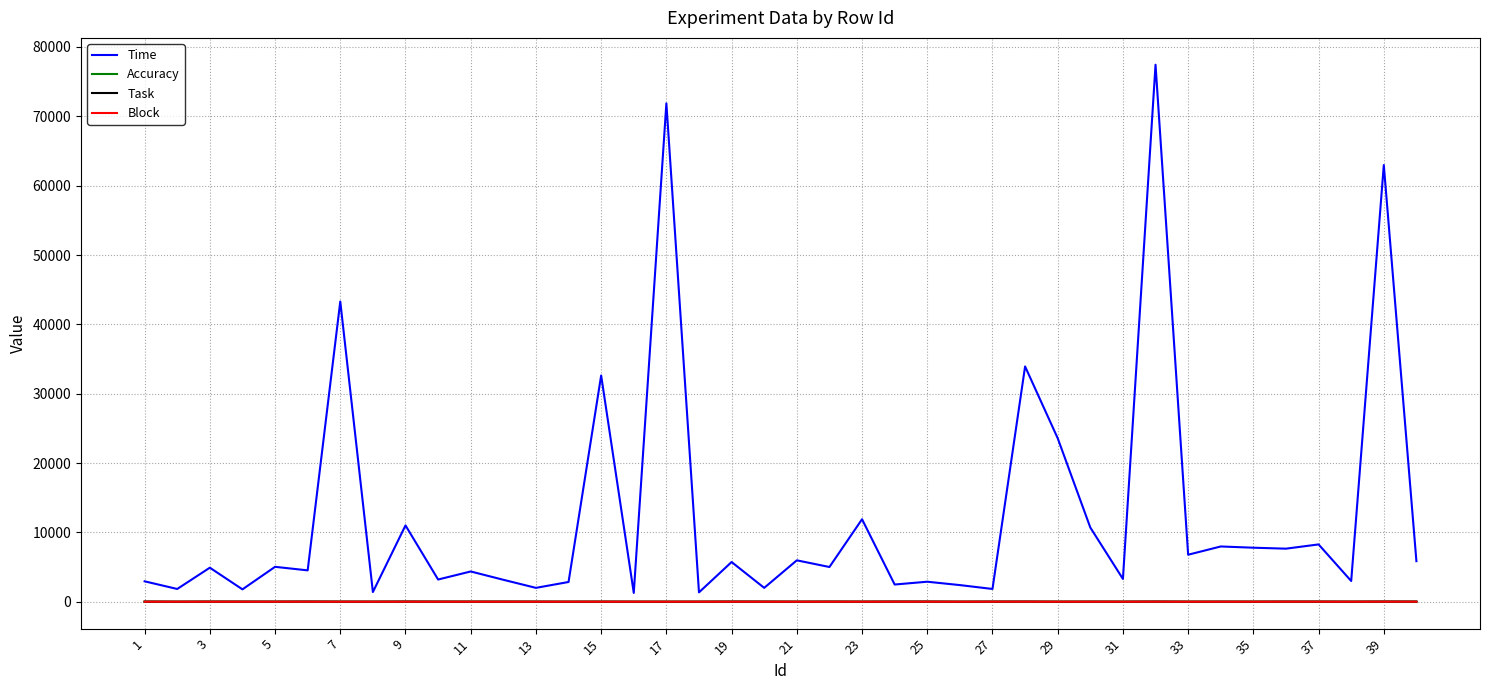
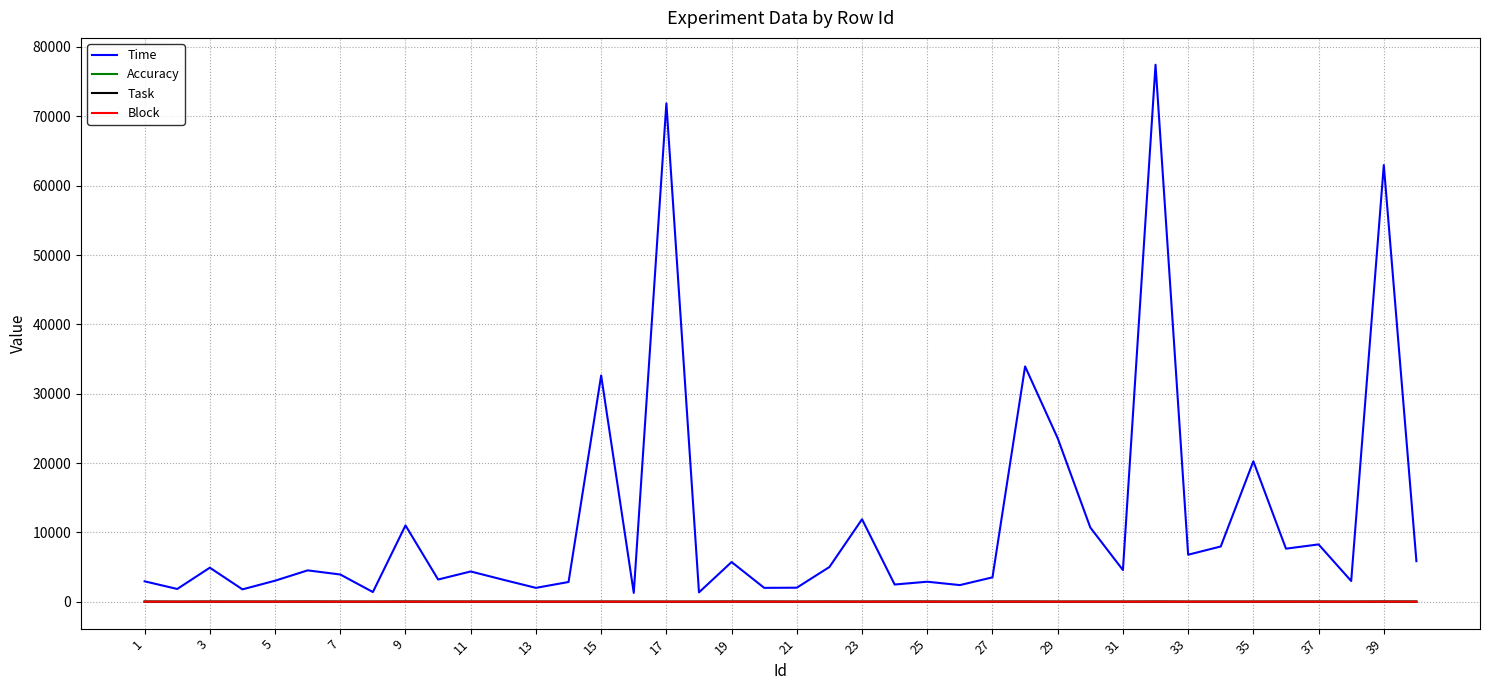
  {
    "Time": {
      "1": 3000,
      "3": 5000,
-     "5": 5000,
-     "7": 43000,
+     "5": 3000,
+     "7": 4000,
      "9": 11000,
      "11": 4000,
      "13": 2000,
      "15": 33000,
      "17": 72000,
      "19": 6000,
-     "21": 6000,
+     "21": 2000,
      "23": 12000,
      "25": 3000,
-     "27": 2000,
+     "27": 4000,
      "29": 24000,
-     "31": 3000,
+     "31": 5000,
      "33": 7000,
-     "35": 8000,
+     "35": 20000,
      "37": 8000,
      "39": 63000
    },
    "Block": {
      "1": 0,
      "3": 0,
      "5": 0,
      "7": 0,
      "9": 0,
      "11": 0,
      "13": 0,
      "15": 0,
      "17": 0,
      "19": 0,
      "21": 0,
      "23": 0,
      "25": 0,
      "27": 0,
      "29": 0,
      "31": 0,
      "33": 0,
      "35": 0,
      "37": 0,
      "39": 0
    }
  }
